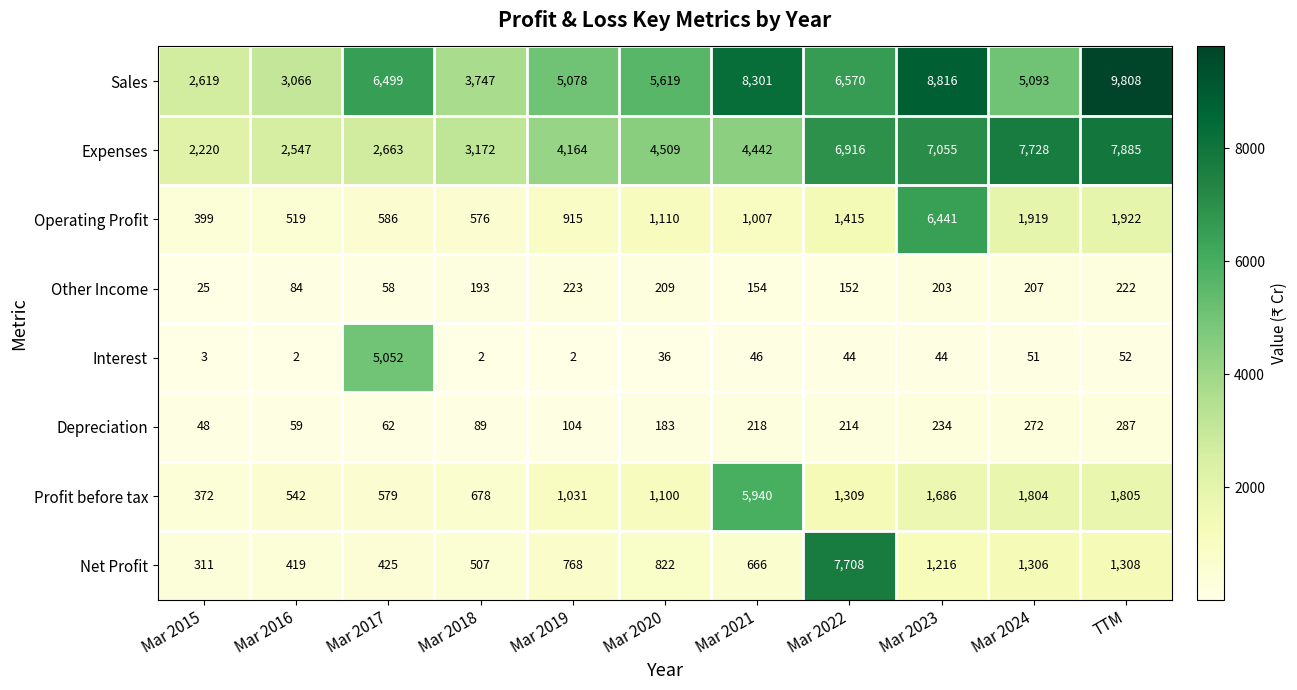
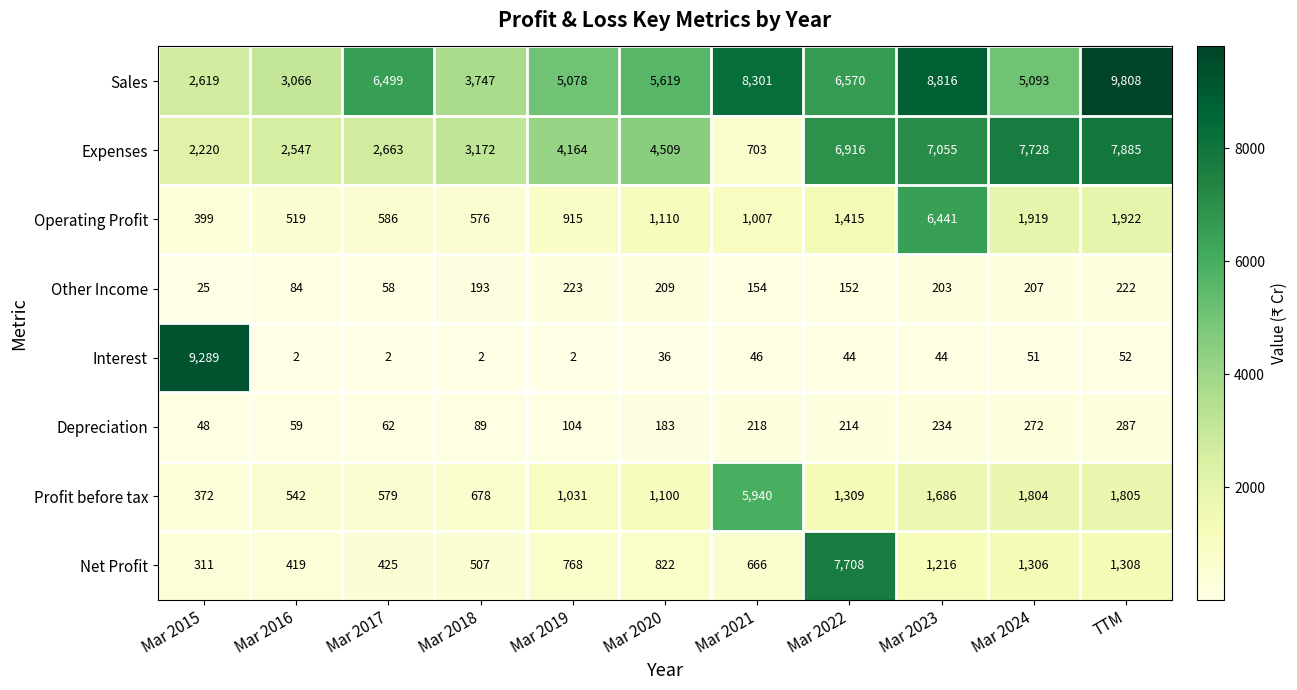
  {
    "Sales": {
      "Mar 2015": "2,619",
      "Mar 2016": "3,066",
      "Mar 2017": "6,499",
      "Mar 2018": "3,747",
      "Mar 2019": "5,078",
      "Mar 2020": "5,619",
      "Mar 2021": "8,301",
      "Mar 2022": "6,570",
      "Mar 2023": "8,816",
      "Mar 2024": "5,093",
      "TTM": "9,808"
    },
    "Expenses": {
      "Mar 2015": "2,220",
      "Mar 2016": "2,547",
      "Mar 2017": "2,663",
      "Mar 2018": "3,172",
      "Mar 2019": "4,164",
      "Mar 2020": "4,509",
-     "Mar 2021": "4,442",
+     "Mar 2021": "703",
      "Mar 2022": "6,916",
      "Mar 2023": "7,055",
      "Mar 2024": "7,728",
      "TTM": "7,885"
    },
    "Operating Profit": {
      "Mar 2015": "399",
      "Mar 2016": "519",
      "Mar 2017": "586",
      "Mar 2018": "576",
      "Mar 2019": "915",
      "Mar 2020": "1,110",
      "Mar 2021": "1,007",
      "Mar 2022": "1,415",
      "Mar 2023": "6,441",
      "Mar 2024": "1,919",
      "TTM": "1,922"
    },
    "Other Income": {
      "Mar 2015": "25",
      "Mar 2016": "84",
      "Mar 2017": "58",
      "Mar 2018": "193",
      "Mar 2019": "223",
      "Mar 2020": "209",
      "Mar 2021": "154",
      "Mar 2022": "152",
      "Mar 2023": "203",
      "Mar 2024": "207",
      "TTM": "222"
    },
    "Interest": {
-     "Mar 2015": "3",
+     "Mar 2015": "9,289",
      "Mar 2016": "2",
-     "Mar 2017": "5,052",
+     "Mar 2017": "2",
      "Mar 2018": "2",
      "Mar 2019": "2",
      "Mar 2020": "36",
      "Mar 2021": "46",
      "Mar 2022": "44",
      "Mar 2023": "44",
      "Mar 2024": "51",
      "TTM": "52"
    },
    "Depreciation": {
      "Mar 2015": "48",
      "Mar 2016": "59",
      "Mar 2017": "62",
      "Mar 2018": "89",
      "Mar 2019": "104",
      "Mar 2020": "183",
      "Mar 2021": "218",
      "Mar 2022": "214",
      "Mar 2023": "234",
      "Mar 2024": "272",
      "TTM": "287"
    },
    "Profit before tax": {
      "Mar 2015": "372",
      "Mar 2016": "542",
      "Mar 2017": "579",
      "Mar 2018": "678",
      "Mar 2019": "1,031",
      "Mar 2020": "1,100",
      "Mar 2021": "5,940",
      "Mar 2022": "1,309",
      "Mar 2023": "1,686",
      "Mar 2024": "1,804",
      "TTM": "1,805"
    },
    "Net Profit": {
      "Mar 2015": "311",
      "Mar 2016": "419",
      "Mar 2017": "425",
      "Mar 2018": "507",
      "Mar 2019": "768",
      "Mar 2020": "822",
      "Mar 2021": "666",
      "Mar 2022": "7,708",
      "Mar 2023": "1,216",
      "Mar 2024": "1,306",
      "TTM": "1,308"
    }
  }
